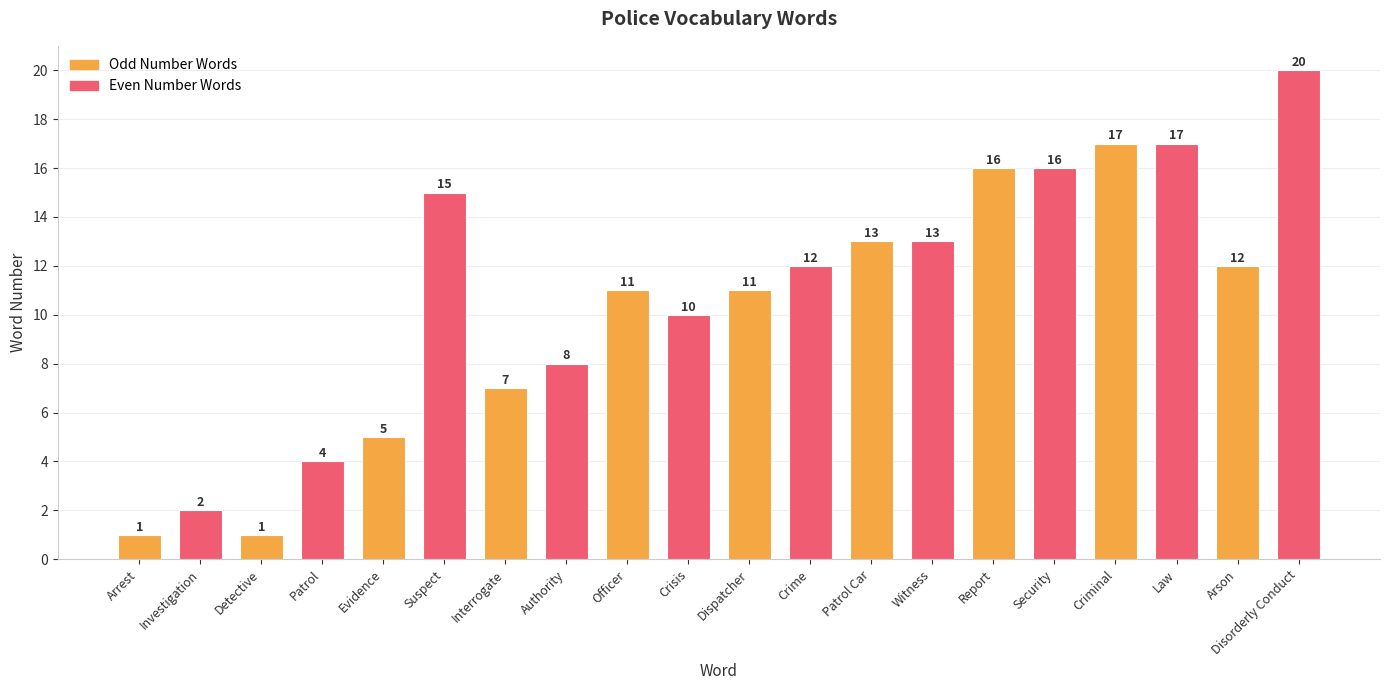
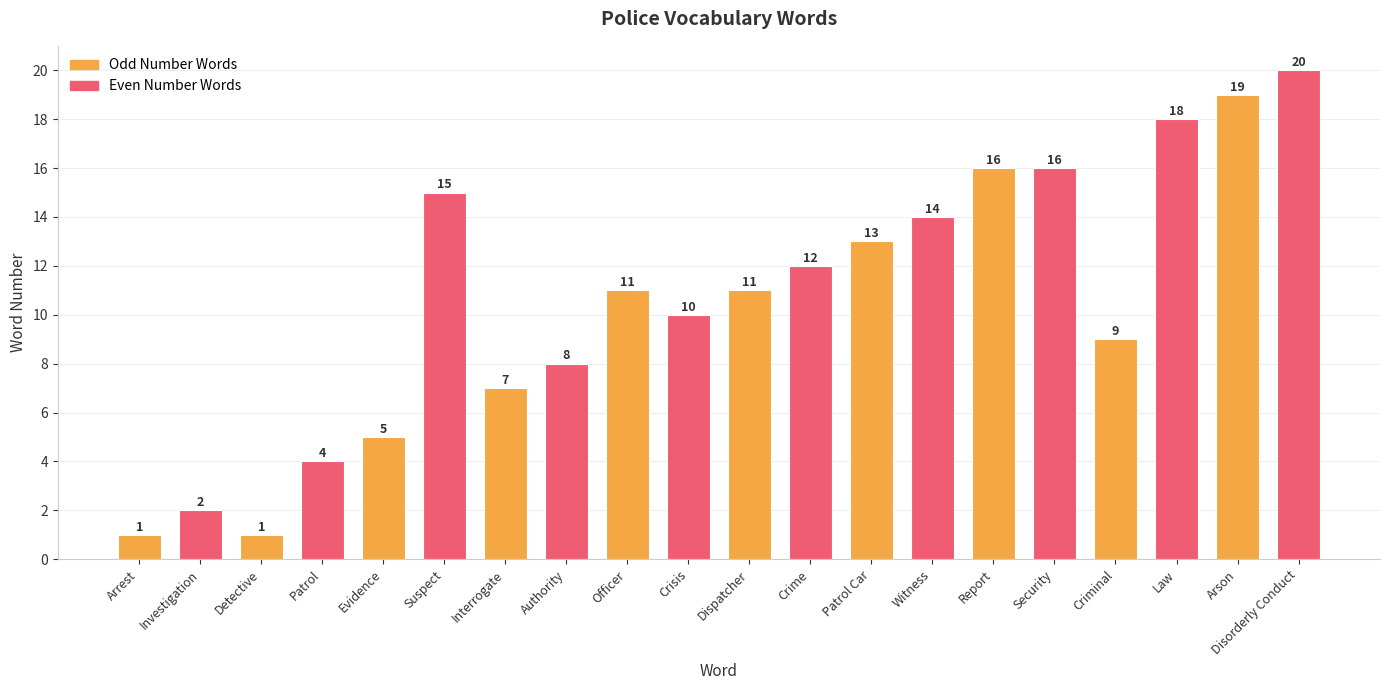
  {
    "Arrest": 1,
    "Investigation": 2,
    "Detective": 1,
    "Patrol": 4,
    "Evidence": 5,
    "Suspect": 15,
    "Interrogate": 7,
    "Authority": 8,
    "Officer": 11,
    "Crisis": 10,
    "Dispatcher": 11,
    "Crime": 12,
    "Patrol Car": 13,
-   "Witness": 13,
+   "Witness": 14,
    "Report": 16,
    "Security": 16,
-   "Criminal": 17,
-   "Law": 17,
-   "Arson": 12,
+   "Criminal": 9,
+   "Law": 18,
+   "Arson": 19,
    "Disorderly Conduct": 20
  }
